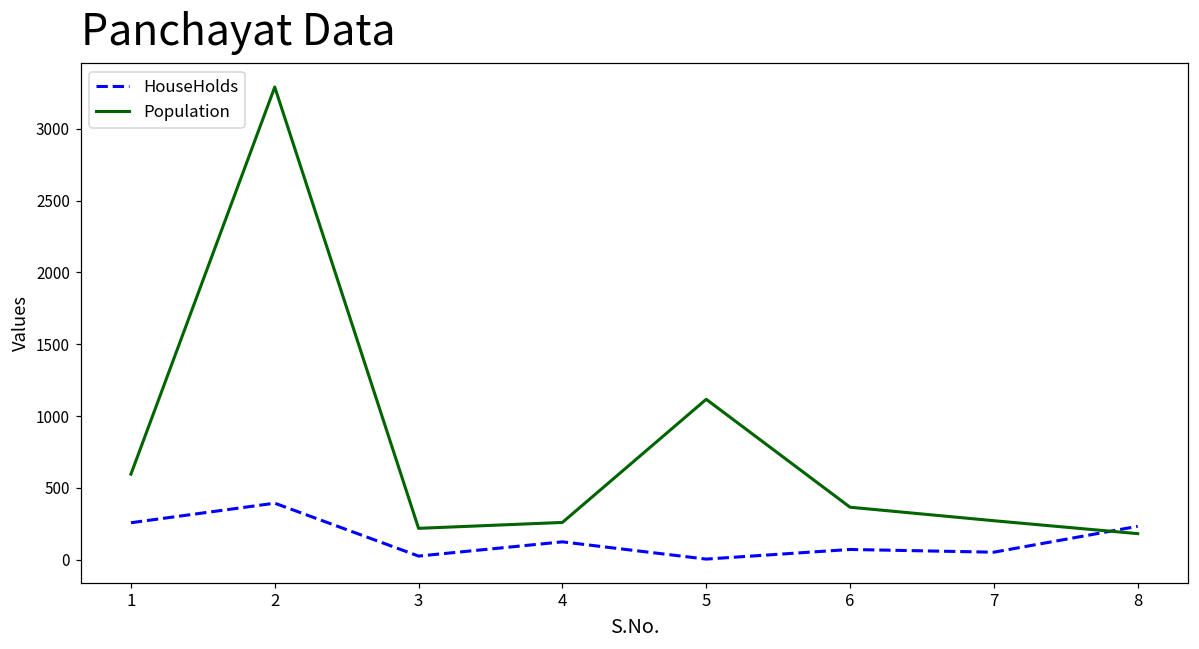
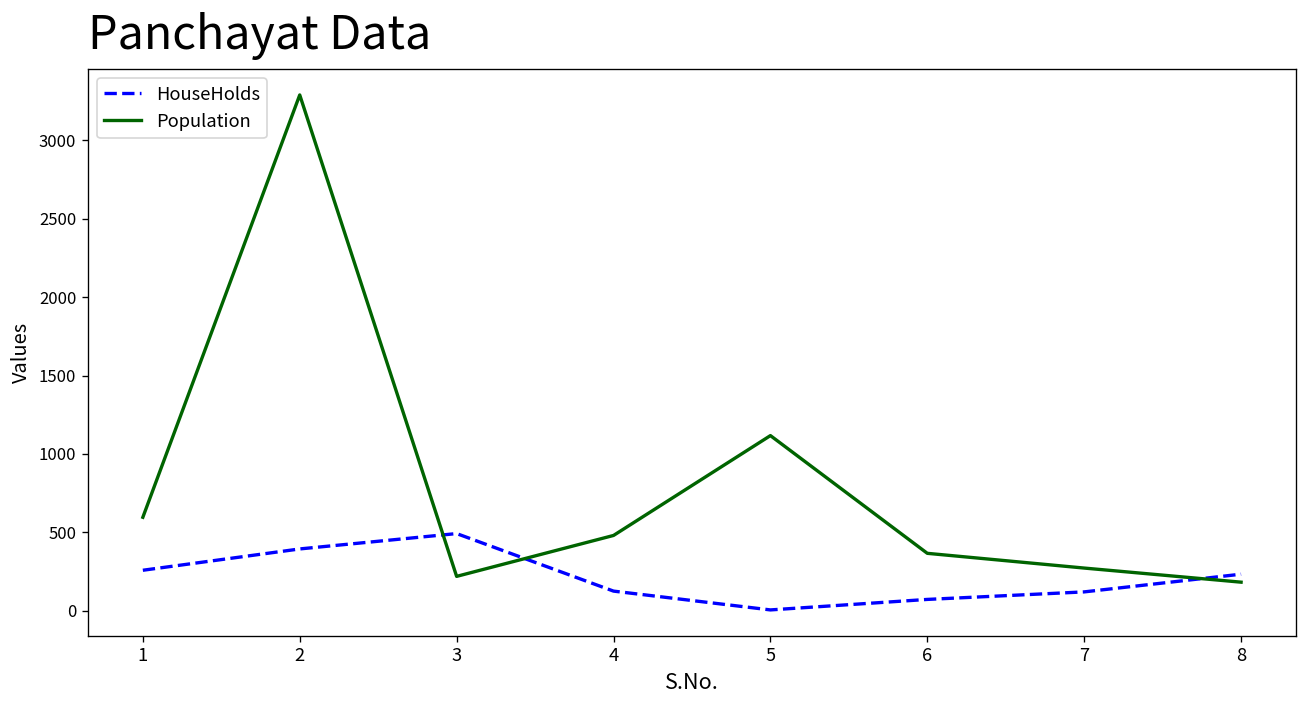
  {
    "HouseHolds": {
      "1": 260,
      "2": 390,
-     "3": 30,
+     "3": 490,
      "4": 130,
      "5": 10,
      "6": 70,
-     "7": 50,
+     "7": 120,
      "8": 230
    },
    "Population": {
      "1": 600,
      "2": 3290,
      "3": 220,
-     "4": 260,
+     "4": 480,
      "5": 1120,
      "6": 370,
      "7": 270,
      "8": 180
    }
  }
